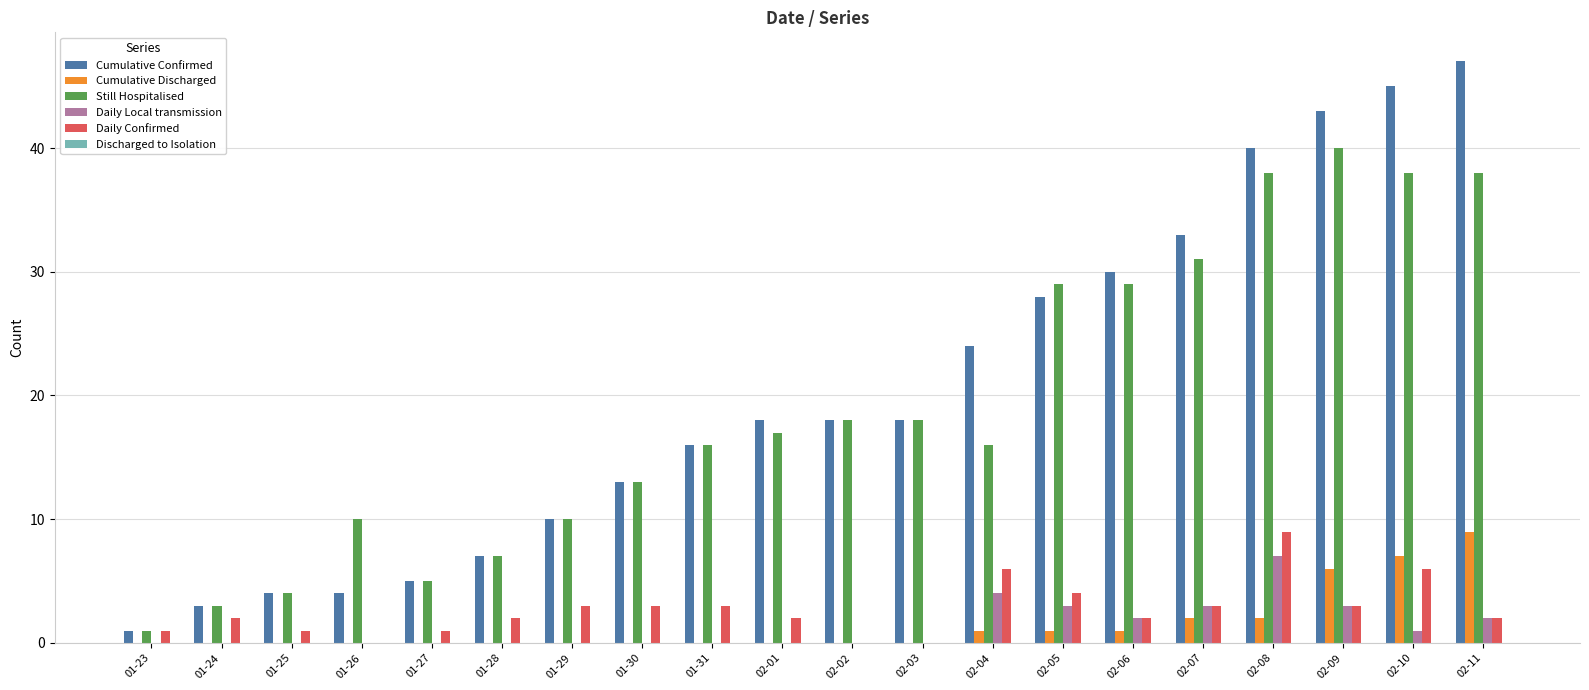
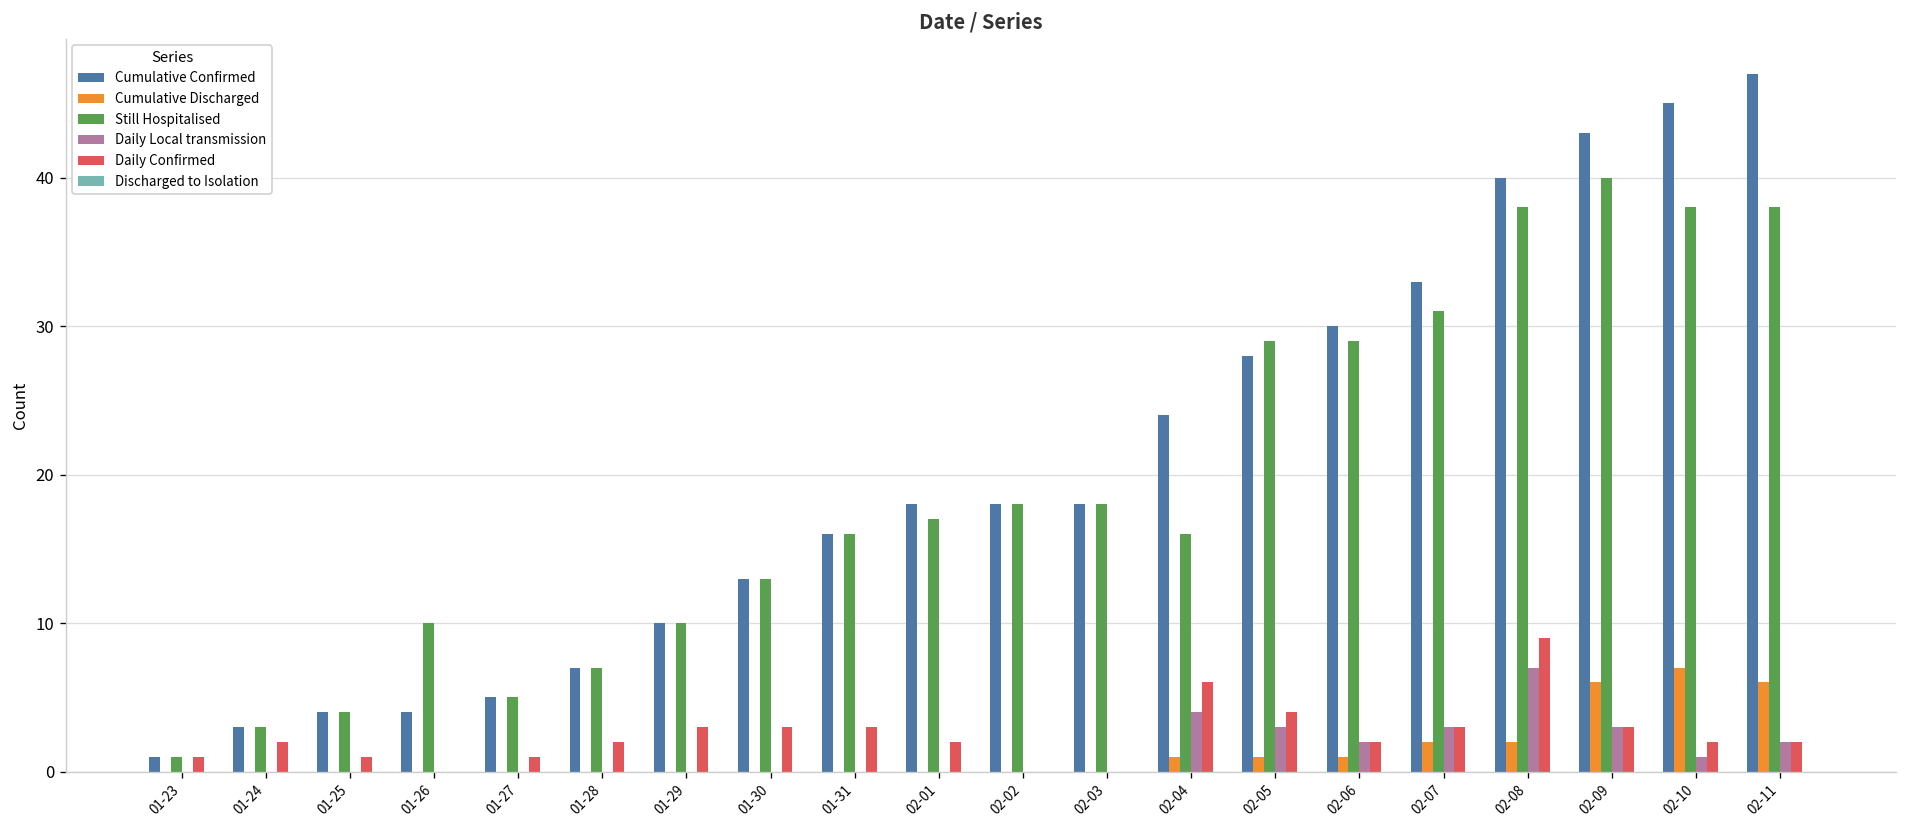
  {
    "Cumulative Confirmed": {
      "01-23": 1,
      "01-24": 3,
      "01-25": 4,
      "01-26": 4,
      "01-27": 5,
      "01-28": 7,
      "01-29": 10,
      "01-30": 13,
      "01-31": 16,
      "02-01": 18,
      "02-02": 18,
      "02-03": 18,
      "02-04": 24,
      "02-05": 28,
      "02-06": 30,
      "02-07": 33,
      "02-08": 40,
      "02-09": 43,
      "02-10": 45,
      "02-11": 47
    },
    "Cumulative Discharged": {
      "01-23": 0,
      "01-24": 0,
      "01-25": 0,
      "01-26": 0,
      "01-27": 0,
      "01-28": 0,
      "01-29": 0,
      "01-30": 0,
      "01-31": 0,
      "02-01": 0,
      "02-02": 0,
      "02-03": 0,
      "02-04": 1,
      "02-05": 1,
      "02-06": 1,
      "02-07": 2,
      "02-08": 2,
      "02-09": 6,
      "02-10": 7,
-     "02-11": 9
+     "02-11": 6
    },
    "Still Hospitalised": {
      "01-23": 1,
      "01-24": 3,
      "01-25": 4,
      "01-26": 10,
      "01-27": 5,
      "01-28": 7,
      "01-29": 10,
      "01-30": 13,
      "01-31": 16,
      "02-01": 17,
      "02-02": 18,
      "02-03": 18,
      "02-04": 16,
      "02-05": 29,
      "02-06": 29,
      "02-07": 31,
      "02-08": 38,
      "02-09": 40,
      "02-10": 38,
      "02-11": 38
    },
    "Daily Local transmission": {
      "01-23": 0,
      "01-24": 0,
      "01-25": 0,
      "01-26": 0,
      "01-27": 0,
      "01-28": 0,
      "01-29": 0,
      "01-30": 0,
      "01-31": 0,
      "02-01": 0,
      "02-02": 0,
      "02-03": 0,
      "02-04": 4,
      "02-05": 3,
      "02-06": 2,
      "02-07": 3,
      "02-08": 7,
      "02-09": 3,
      "02-10": 1,
      "02-11": 2
    },
    "Daily Confirmed": {
      "01-23": 1,
      "01-24": 2,
      "01-25": 1,
      "01-26": 0,
      "01-27": 1,
      "01-28": 2,
      "01-29": 3,
      "01-30": 3,
      "01-31": 3,
      "02-01": 2,
      "02-02": 0,
      "02-03": 0,
      "02-04": 6,
      "02-05": 4,
      "02-06": 2,
      "02-07": 3,
      "02-08": 9,
      "02-09": 3,
-     "02-10": 6,
+     "02-10": 2,
      "02-11": 2
    },
    "Discharged to Isolation": {
      "01-23": 0,
      "01-24": 0,
      "01-25": 0,
      "01-26": 0,
      "01-27": 0,
      "01-28": 0,
      "01-29": 0,
      "01-30": 0,
      "01-31": 0,
      "02-01": 0,
      "02-02": 0,
      "02-03": 0,
      "02-04": 0,
      "02-05": 0,
      "02-06": 0,
      "02-07": 0,
      "02-08": 0,
      "02-09": 0,
      "02-10": 0,
      "02-11": 0
    }
  }
